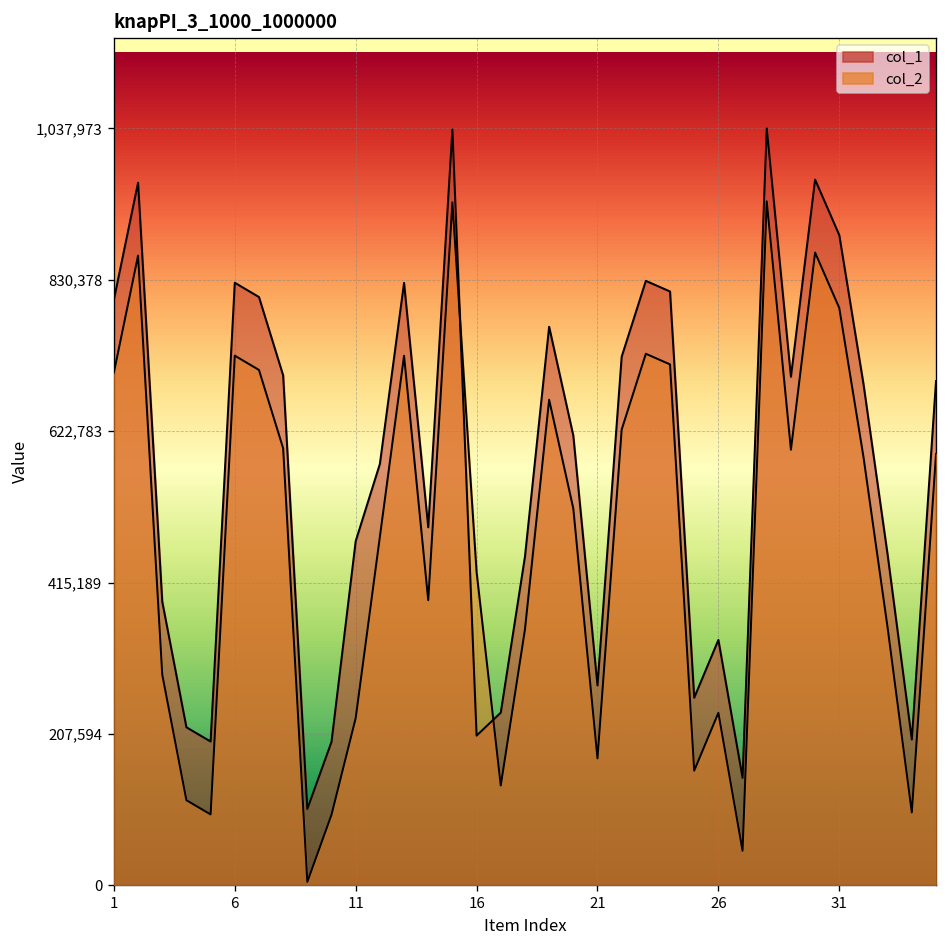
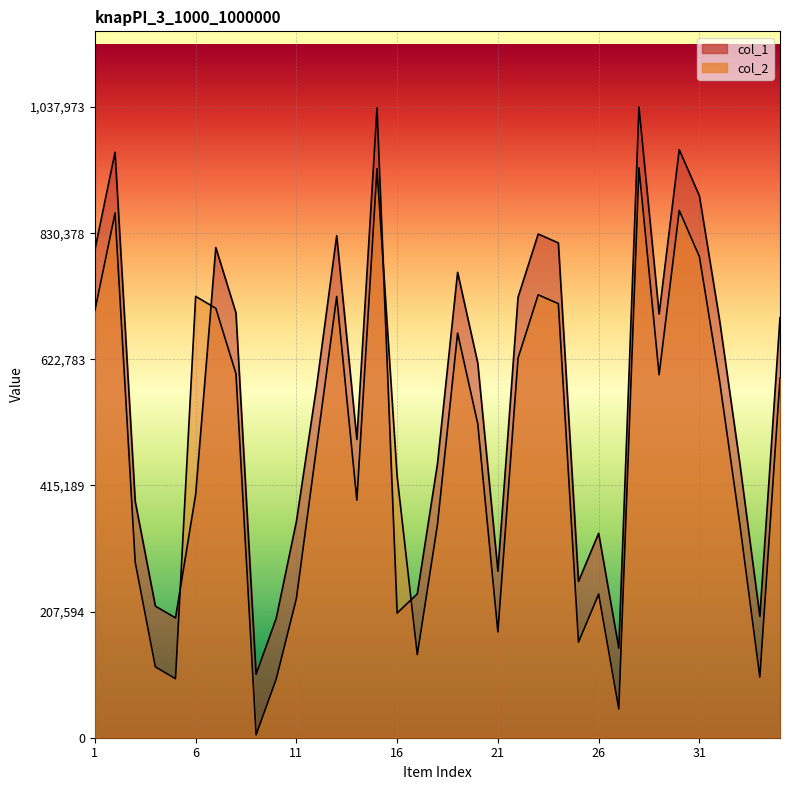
  {
    "col_1": {
      "1": "800,000",
-     "6": "830,000",
-     "11": "470,000",
+     "6": "400,000",
+     "11": "360,000",
      "16": "210,000",
      "21": "270,000",
      "26": "340,000",
      "31": "890,000"
    },
    "col_2": {
      "1": "700,000",
      "6": "730,000",
      "11": "230,000",
      "16": "430,000",
      "21": "170,000",
      "26": "240,000",
      "31": "790,000"
    }
  }
